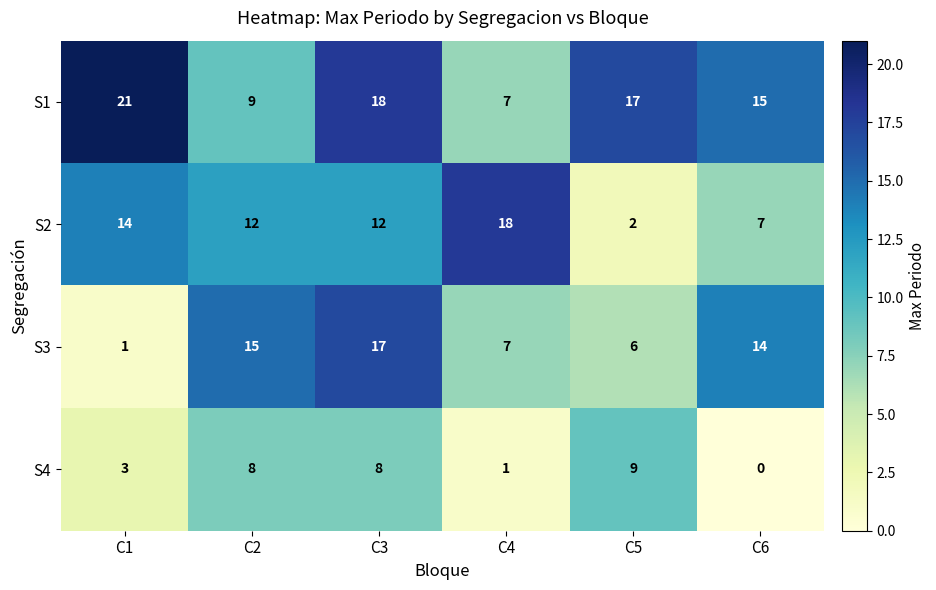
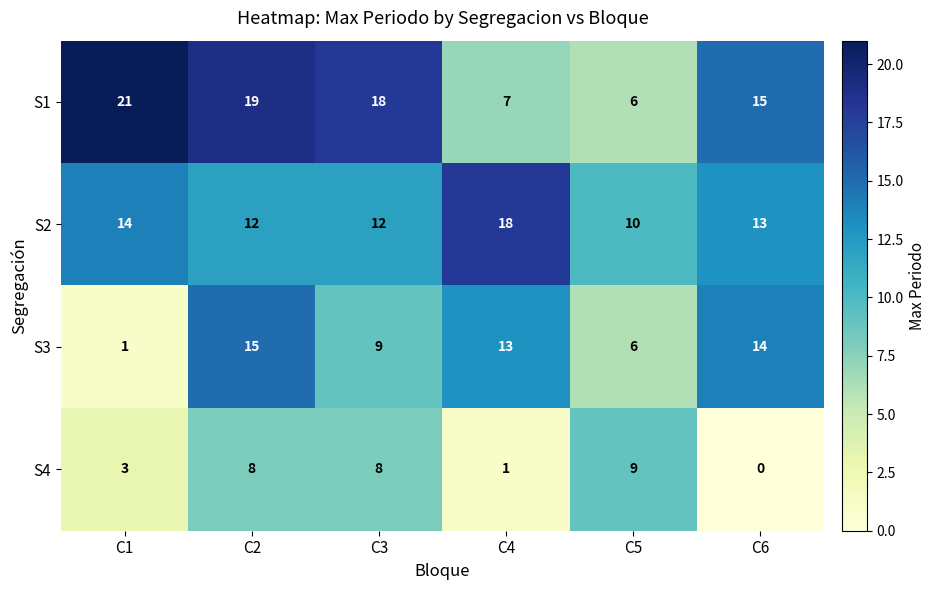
  {
    "S1": {
      "C1": 21,
-     "C2": 9,
+     "C2": 19,
      "C3": 18,
      "C4": 7,
-     "C5": 17,
+     "C5": 6,
      "C6": 15
    },
    "S2": {
      "C1": 14,
      "C2": 12,
      "C3": 12,
      "C4": 18,
-     "C5": 2,
-     "C6": 7
+     "C5": 10,
+     "C6": 13
    },
    "S3": {
      "C1": 1,
      "C2": 15,
-     "C3": 17,
-     "C4": 7,
+     "C3": 9,
+     "C4": 13,
      "C5": 6,
      "C6": 14
    },
    "S4": {
      "C1": 3,
      "C2": 8,
      "C3": 8,
      "C4": 1,
      "C5": 9,
      "C6": 0
    }
  }
